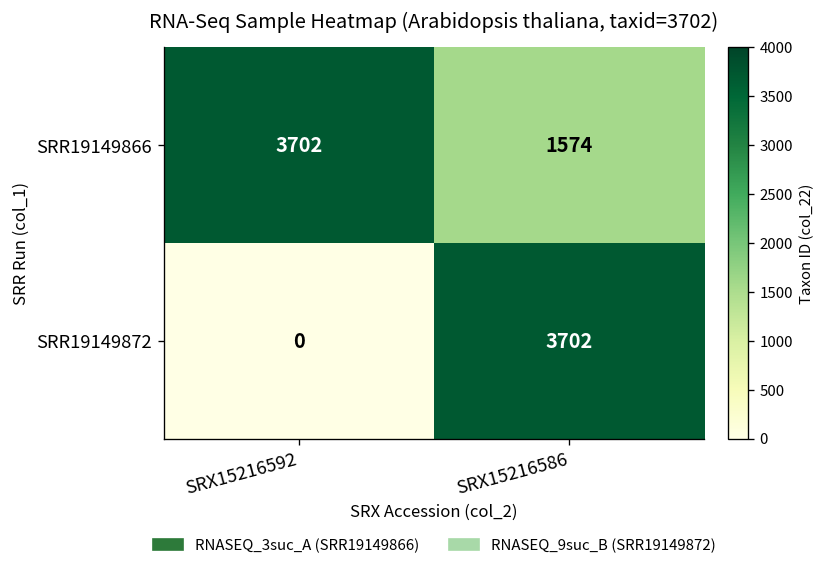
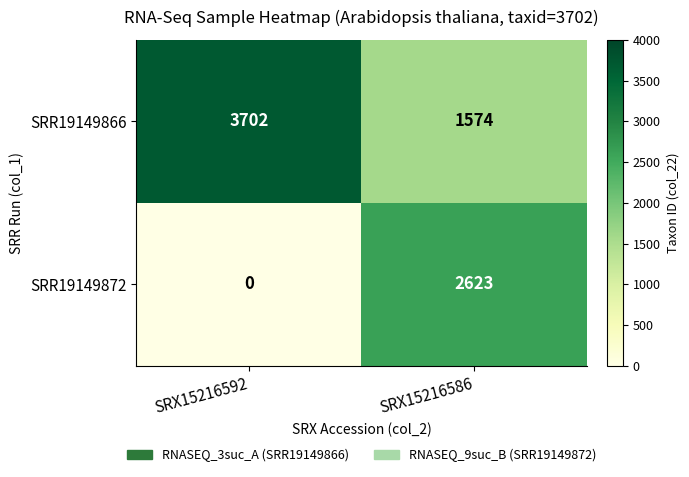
  {
    "SRR19149866": {
      "SRX15216592": 3702,
      "SRX15216586": 1574
    },
    "SRR19149872": {
      "SRX15216592": 0,
-     "SRX15216586": 3702
+     "SRX15216586": 2623
    }
  }
